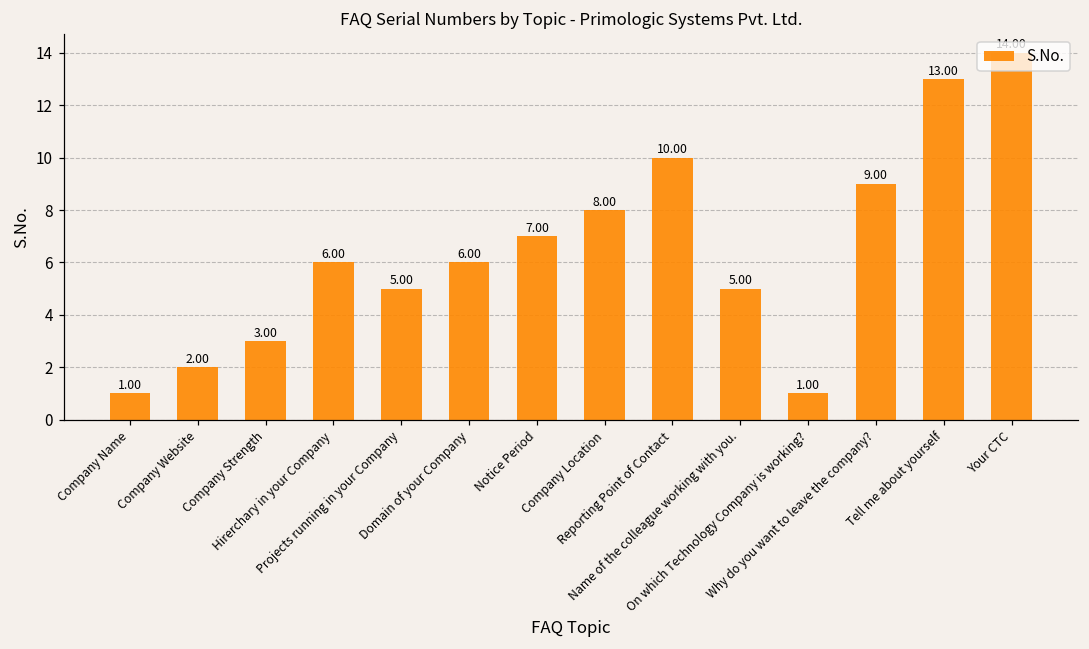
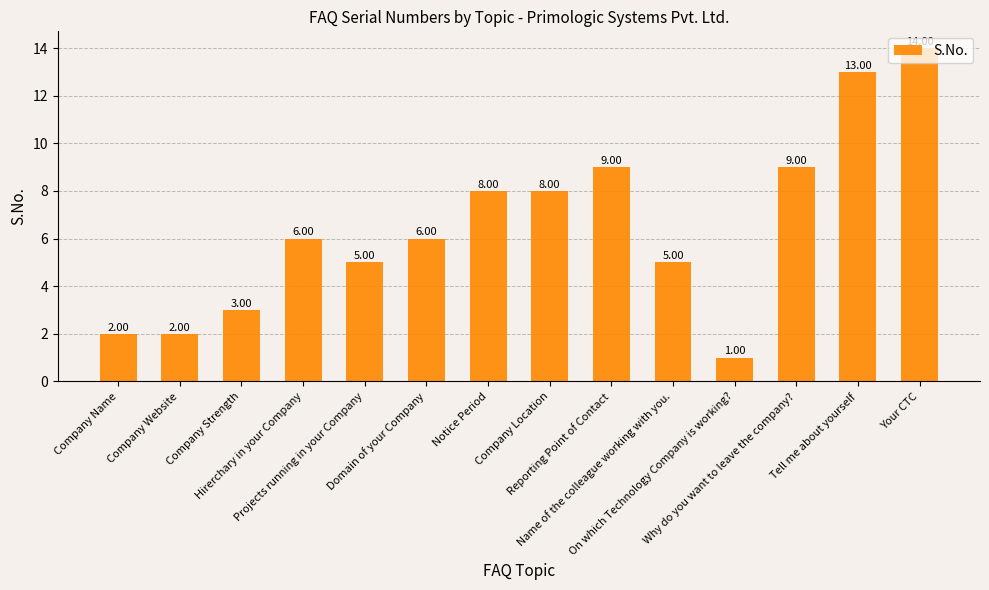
  {
-   "Company Name": 1.00,
+   "Company Name": 2.00,
    "Company Website": 2.00,
    "Company Strength": 3.00,
    "Hirerchary in your Company": 6.00,
    "Projects running in your Company": 5.00,
    "Domain of your Company": 6.00,
-   "Notice Period": 7.00,
+   "Notice Period": 8.00,
    "Company Location": 8.00,
-   "Reporting Point of Contact": 10.00,
+   "Reporting Point of Contact": 9.00,
    "Name of the colleague working with you.": 5.00,
    "On which Technology Company is working?": 1.00,
    "Why do you want to leave the company?": 9.00,
    "Tell me about yourself": 13.00
  }
